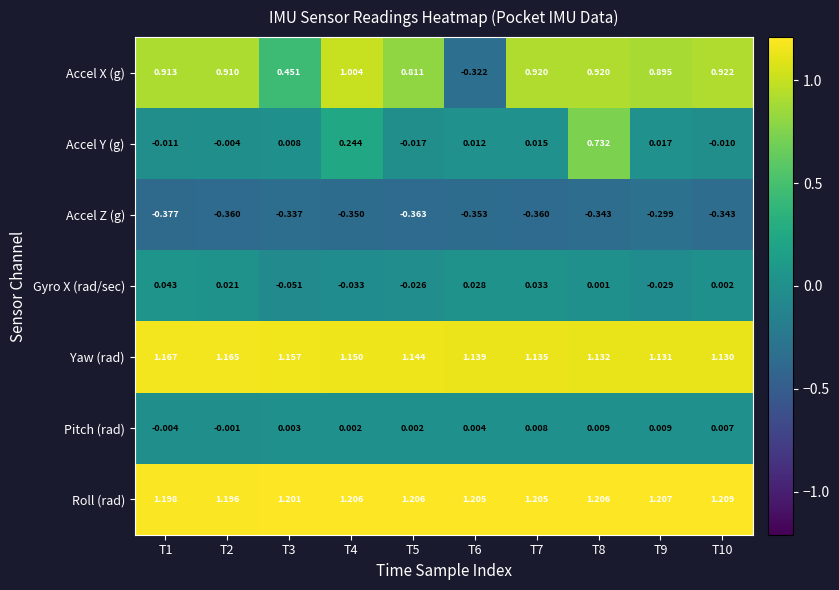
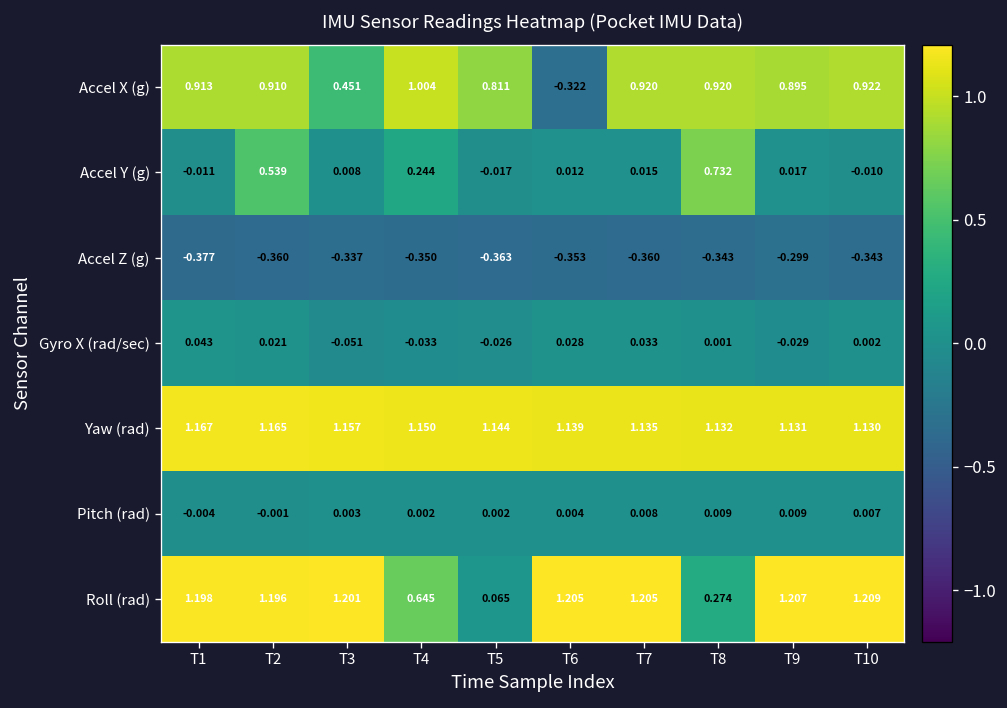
  {
    "Accel X (g)": {
      "T1": 0.913,
      "T2": 0.910,
      "T3": 0.451,
      "T4": 1.004,
      "T5": 0.811,
      "T6": -0.322,
      "T7": 0.920,
      "T8": 0.920,
      "T9": 0.895,
      "T10": 0.922
    },
    "Accel Y (g)": {
      "T1": -0.011,
-     "T2": -0.004,
+     "T2": 0.539,
      "T3": 0.008,
      "T4": 0.244,
      "T5": -0.017,
      "T6": 0.012,
      "T7": 0.015,
      "T8": 0.732,
      "T9": 0.017,
      "T10": -0.010
    },
    "Accel Z (g)": {
      "T1": -0.377,
      "T2": -0.360,
      "T3": -0.337,
      "T4": -0.350,
      "T5": -0.363,
      "T6": -0.353,
      "T7": -0.360,
      "T8": -0.343,
      "T9": -0.299,
      "T10": -0.343
    },
    "Gyro X (rad/sec)": {
      "T1": 0.043,
      "T2": 0.021,
      "T3": -0.051,
      "T4": -0.033,
      "T5": -0.026,
      "T6": 0.028,
      "T7": 0.033,
      "T8": 0.001,
      "T9": -0.029,
      "T10": 0.002
    },
    "Yaw (rad)": {
      "T1": 1.167,
      "T2": 1.165,
      "T3": 1.157,
      "T4": 1.150,
      "T5": 1.144,
      "T6": 1.139,
      "T7": 1.135,
      "T8": 1.132,
      "T9": 1.131,
      "T10": 1.130
    },
    "Pitch (rad)": {
      "T1": -0.004,
      "T2": -0.001,
      "T3": 0.003,
      "T4": 0.002,
      "T5": 0.002,
      "T6": 0.004,
      "T7": 0.008,
      "T8": 0.009,
      "T9": 0.009,
      "T10": 0.007
    },
    "Roll (rad)": {
      "T1": 1.198,
      "T2": 1.196,
      "T3": 1.201,
-     "T4": 1.206,
-     "T5": 1.206,
+     "T4": 0.645,
+     "T5": 0.065,
      "T6": 1.205,
      "T7": 1.205,
-     "T8": 1.206,
+     "T8": 0.274,
      "T9": 1.207,
      "T10": 1.209
    }
  }
